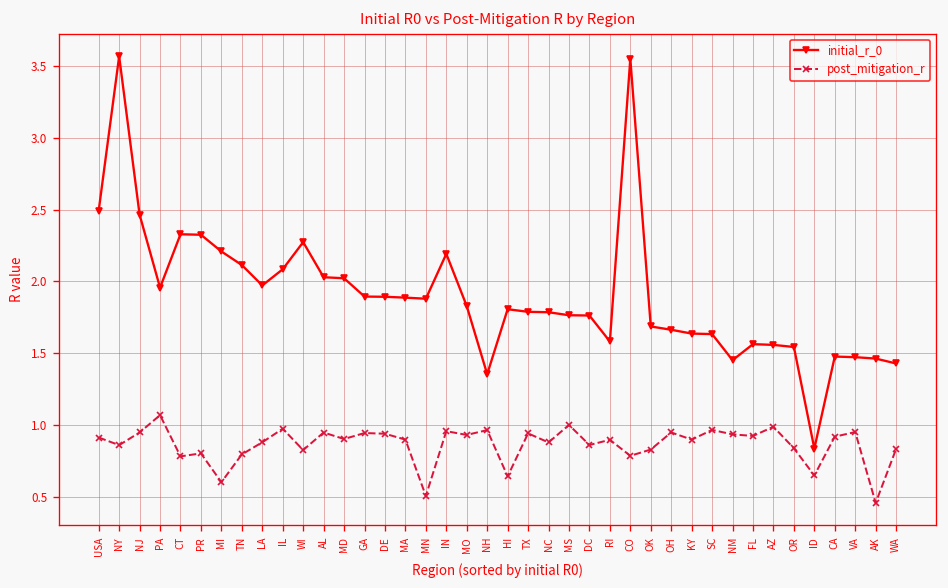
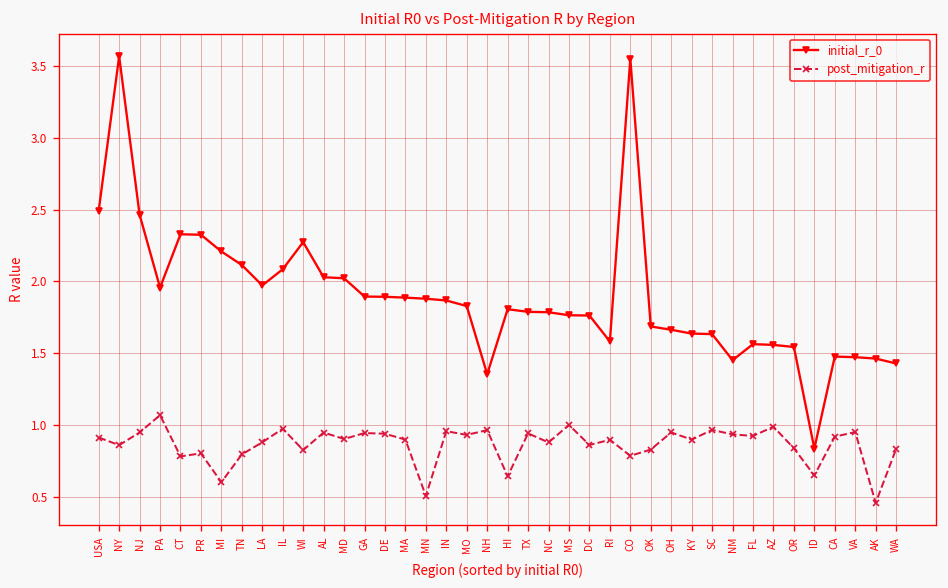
  {
    "initial_r_0": {
      "USA": 2.49,
      "NY": 3.57,
      "NJ": 2.46,
      "PA": 1.96,
      "CT": 2.33,
      "PR": 2.32,
      "MI": 2.21,
      "TN": 2.11,
      "LA": 1.97,
      "IL": 2.08,
      "WI": 2.27,
      "AL": 2.03,
      "MD": 2.02,
      "GA": 1.89,
      "DE": 1.89,
      "MA": 1.89,
      "MN": 1.88,
-     "IN": 2.19,
+     "IN": 1.87,
      "MO": 1.83,
      "NH": 1.35,
      "HI": 1.81,
      "TX": 1.79,
      "NC": 1.79,
      "MS": 1.76,
      "DC": 1.76,
      "RI": 1.58,
      "CO": 3.55,
      "OK": 1.69,
      "OH": 1.66,
      "KY": 1.64,
      "SC": 1.63,
      "NM": 1.45,
      "FL": 1.56,
      "AZ": 1.56,
      "OR": 1.54,
      "ID": 0.84,
      "CA": 1.48,
      "VA": 1.47,
      "AK": 1.46,
      "WA": 1.43
    },
    "post_mitigation_r": {
      "USA": 0.91,
      "NY": 0.86,
      "NJ": 0.95,
      "PA": 1.07,
      "CT": 0.78,
      "PR": 0.80,
      "MI": 0.60,
      "TN": 0.80,
      "LA": 0.88,
      "IL": 0.97,
      "WI": 0.83,
      "AL": 0.95,
      "MD": 0.90,
      "GA": 0.94,
      "DE": 0.94,
      "MA": 0.90,
      "MN": 0.51,
      "IN": 0.96,
      "MO": 0.93,
      "NH": 0.96,
      "HI": 0.64,
      "TX": 0.94,
      "NC": 0.88,
      "MS": 1.00,
      "DC": 0.86,
      "RI": 0.90,
      "CO": 0.79,
      "OK": 0.83,
      "OH": 0.95,
      "KY": 0.90,
      "SC": 0.97,
      "NM": 0.93,
      "FL": 0.92,
      "AZ": 0.99,
      "OR": 0.84,
      "ID": 0.65,
      "CA": 0.92,
      "VA": 0.95,
      "AK": 0.46,
      "WA": 0.83
    }
  }
